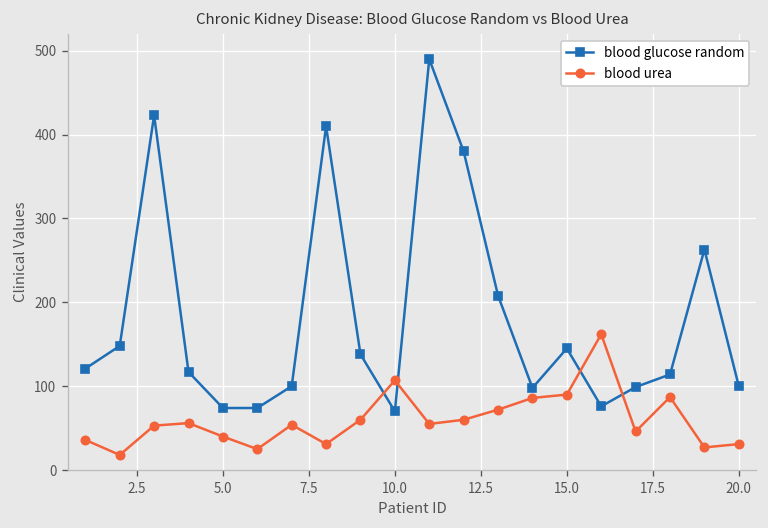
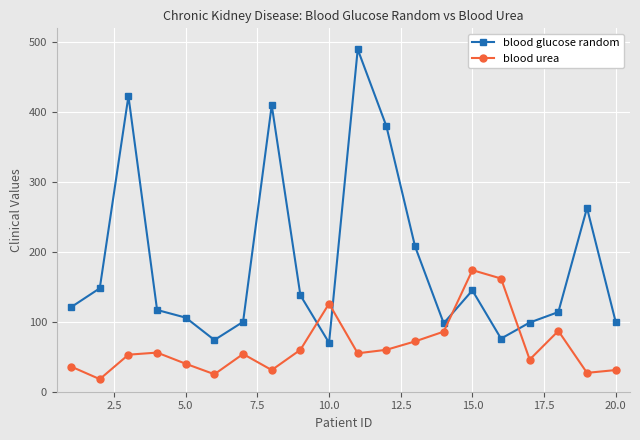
  {
    "blood glucose random": {
-     "5.0": 70,
+     "5.0": 110,
      "10.0": 70,
      "15.0": 150,
      "20.0": 100
    },
    "blood urea": {
      "5.0": 40,
-     "10.0": 110,
-     "15.0": 90,
+     "10.0": 130,
+     "15.0": 170,
      "20.0": 30
    }
  }
